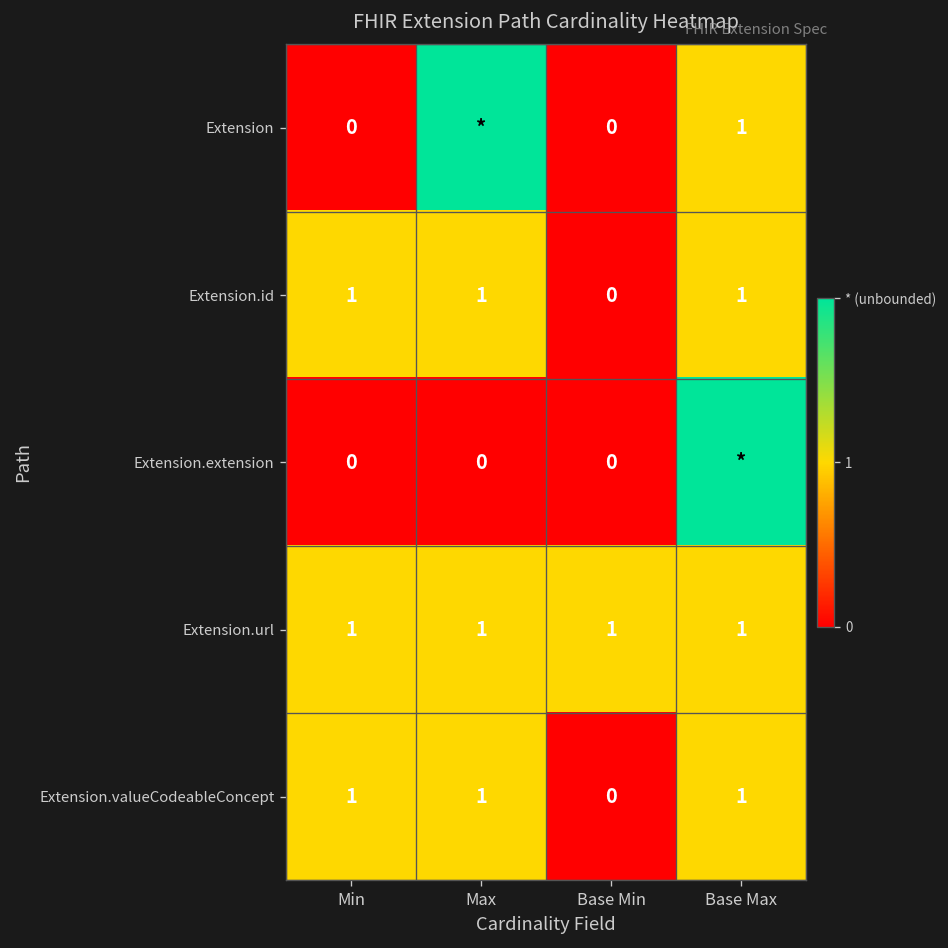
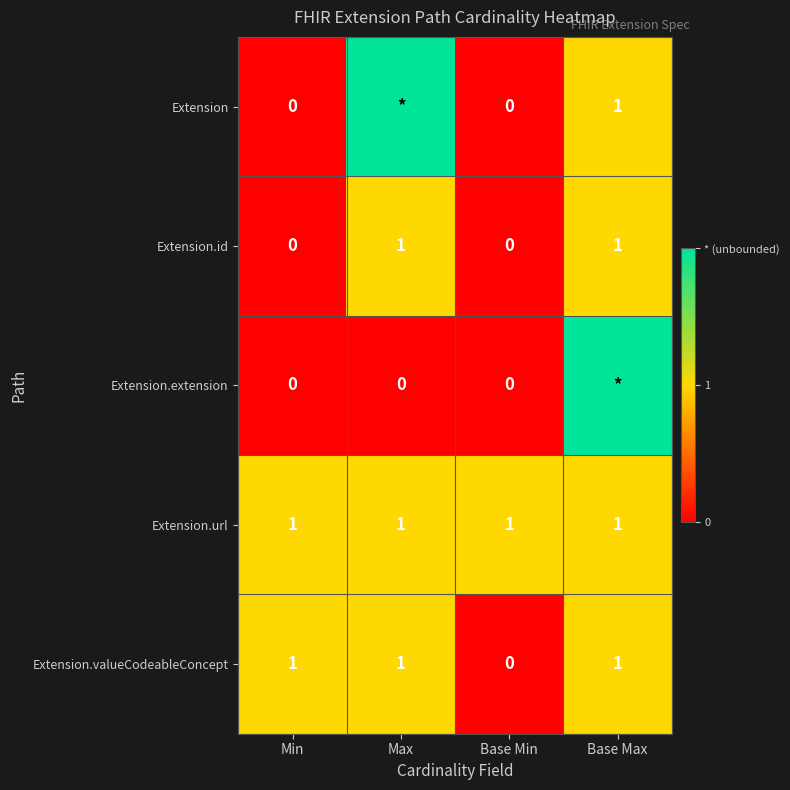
  {
    "Extension": {
      "Min": 0,
      "Base Min": 0,
      "Base Max": 1
    },
    "Extension.id": {
-     "Min": 1,
+     "Min": 0,
      "Max": 1,
      "Base Min": 0,
      "Base Max": 1
    },
    "Extension.extension": {
      "Min": 0,
      "Max": 0,
      "Base Min": 0
    },
    "Extension.url": {
      "Min": 1,
      "Max": 1,
      "Base Min": 1,
      "Base Max": 1
    },
    "Extension.valueCodeableConcept": {
      "Min": 1,
      "Max": 1,
      "Base Min": 0,
      "Base Max": 1
    }
  }
